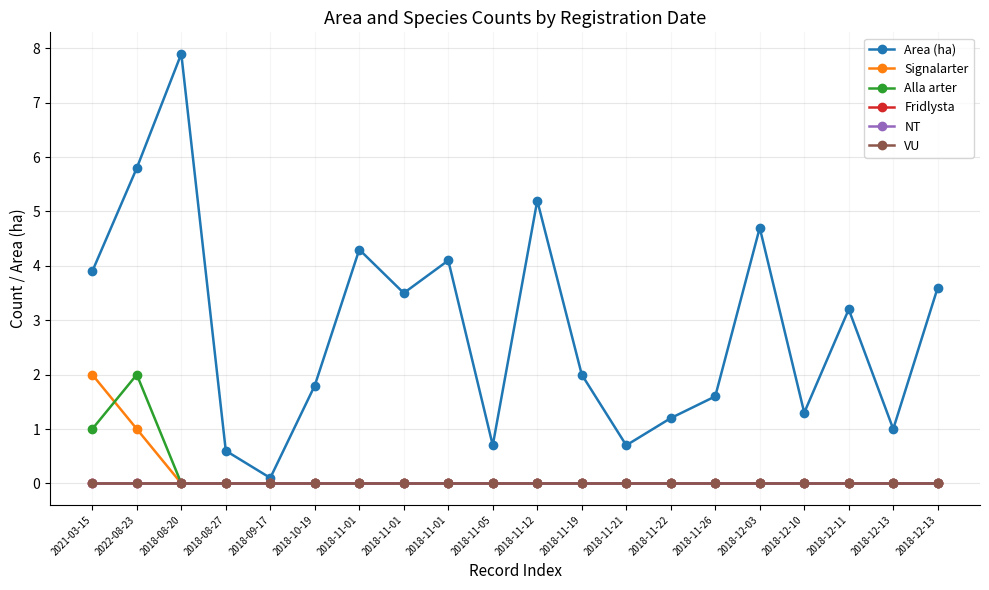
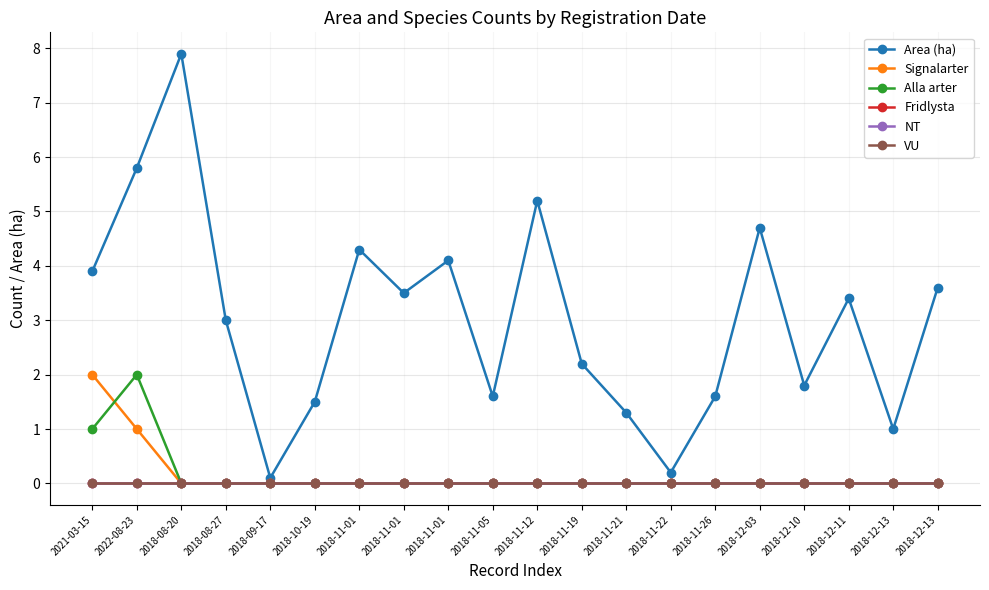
  {
    "Area (ha)": {
      "2021-03-15": 3.9,
      "2022-08-23": 5.8,
      "2018-08-20": 7.9,
-     "2018-08-27": 0.6,
+     "2018-08-27": 3.0,
      "2018-09-17": 0.1,
-     "2018-10-19": 1.8,
-     "2018-11-05": 0.7,
+     "2018-10-19": 1.5,
+     "2018-11-05": 1.6,
      "2018-11-12": 5.2,
-     "2018-11-19": 2.0,
-     "2018-11-21": 0.7,
-     "2018-11-22": 1.2,
+     "2018-11-19": 2.2,
+     "2018-11-21": 1.3,
+     "2018-11-22": 0.2,
      "2018-11-26": 1.6,
      "2018-12-03": 4.7,
-     "2018-12-10": 1.3,
-     "2018-12-11": 3.2
+     "2018-12-10": 1.8,
+     "2018-12-11": 3.4
    },
    "Signalarter": {
      "2021-03-15": 2.0,
      "2022-08-23": 1.0
    },
    "Alla arter": {
      "2021-03-15": 1.0,
      "2022-08-23": 2.0
    },
    "VU": {
      "2021-03-15": 0.0,
      "2022-08-23": 0.0
    }
  }
